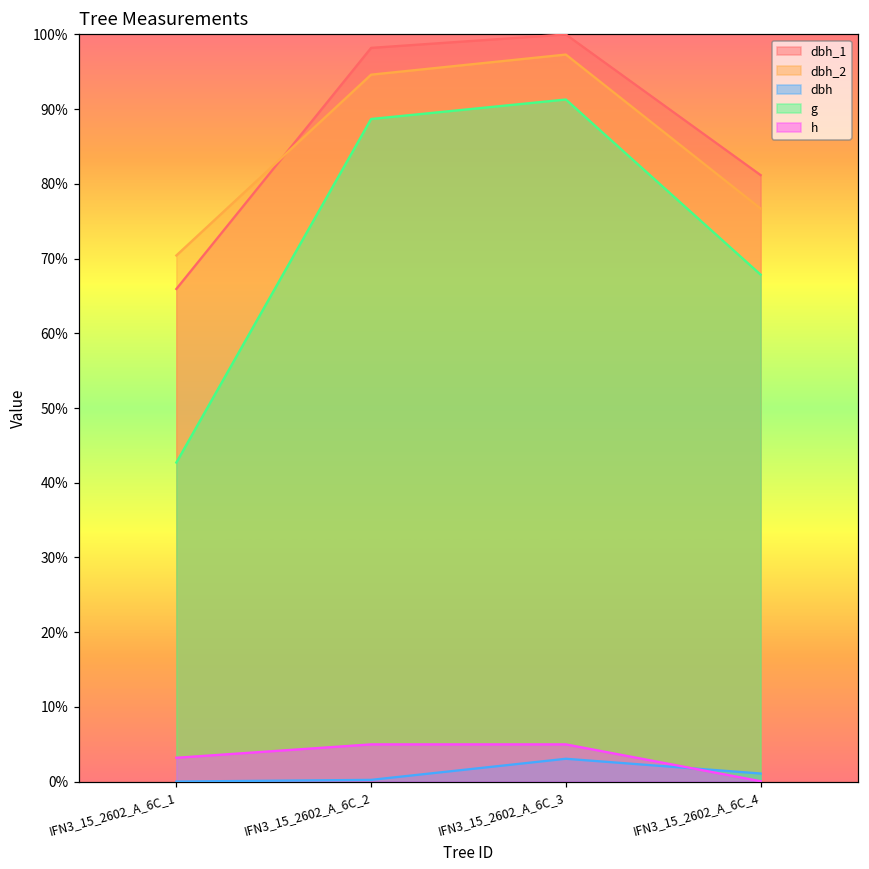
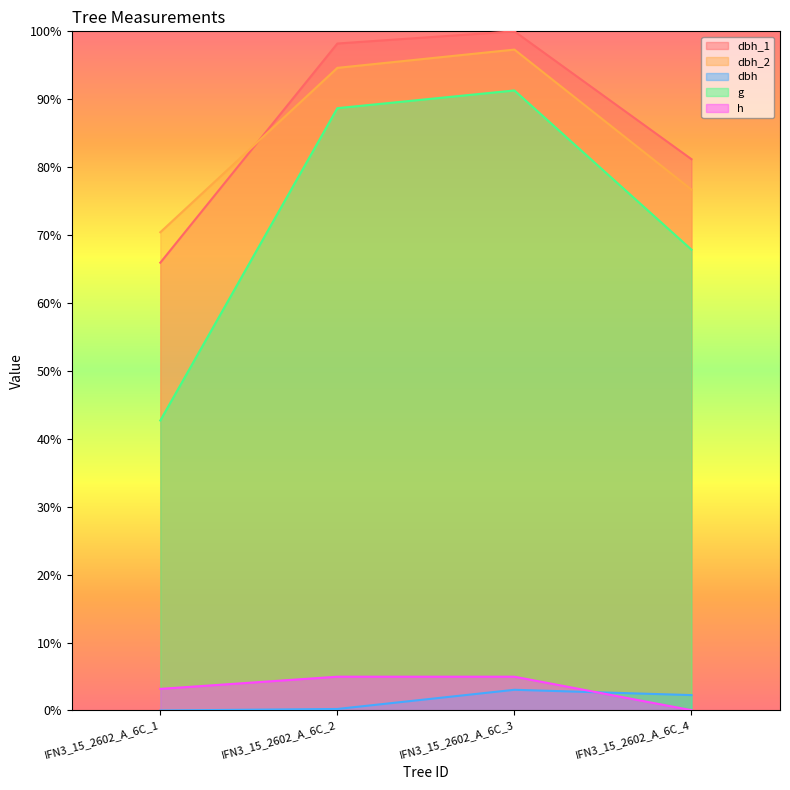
  {
    "dbh": {
      "IFN3_15_2602_A_6C_1": "0%",
      "IFN3_15_2602_A_6C_2": "0%",
      "IFN3_15_2602_A_6C_3": "3%",
-     "IFN3_15_2602_A_6C_4": "1%"
+     "IFN3_15_2602_A_6C_4": "2%"
    },
    "g": {
      "IFN3_15_2602_A_6C_1": "43%",
      "IFN3_15_2602_A_6C_2": "89%",
      "IFN3_15_2602_A_6C_3": "91%",
      "IFN3_15_2602_A_6C_4": "68%"
    },
    "h": {
      "IFN3_15_2602_A_6C_1": "3%",
      "IFN3_15_2602_A_6C_2": "5%",
      "IFN3_15_2602_A_6C_3": "5%",
      "IFN3_15_2602_A_6C_4": "0%"
    }
  }
